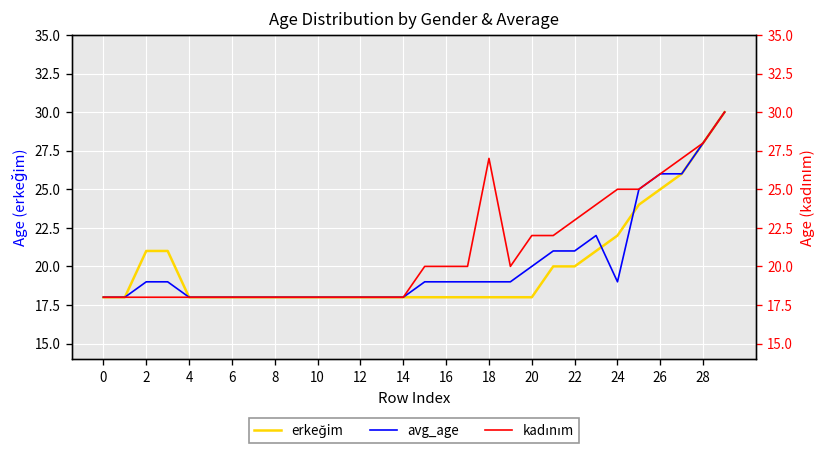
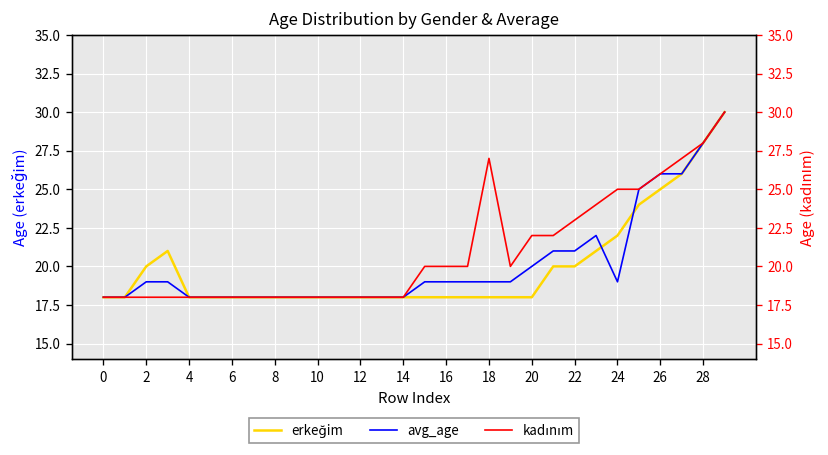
  {
    "erkeğim": {
-     "2": 21,
+     "2": 20,
      "16": 18,
      "18": 18,
      "20": 18,
      "22": 20,
      "24": 22,
      "26": 25
    },
    "avg_age": {
      "2": 19,
      "16": 19,
      "18": 19,
      "20": 20,
      "22": 21,
      "24": 19,
      "26": 26
    },
    "kadınım": {
      "0": 18.0,
      "2": 18.0,
      "4": 18.0,
      "6": 18.0,
      "8": 18.0,
      "10": 18.0,
      "12": 18.0,
      "14": 18.0,
      "16": 20.0,
      "18": 27.0,
      "20": 22.0,
      "22": 23.0,
      "24": 25.0,
      "26": 26.0,
      "28": 28.0
    }
  }
